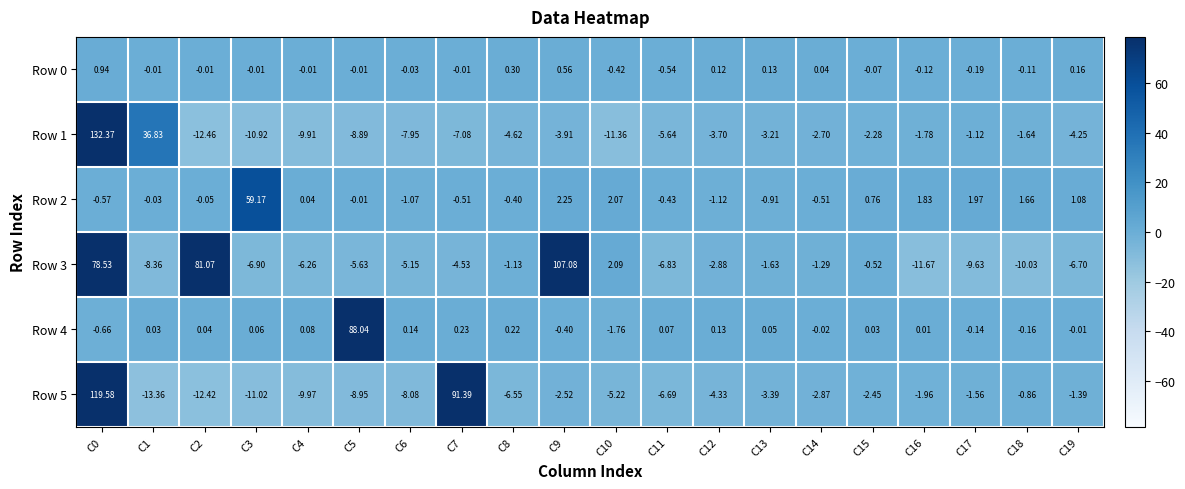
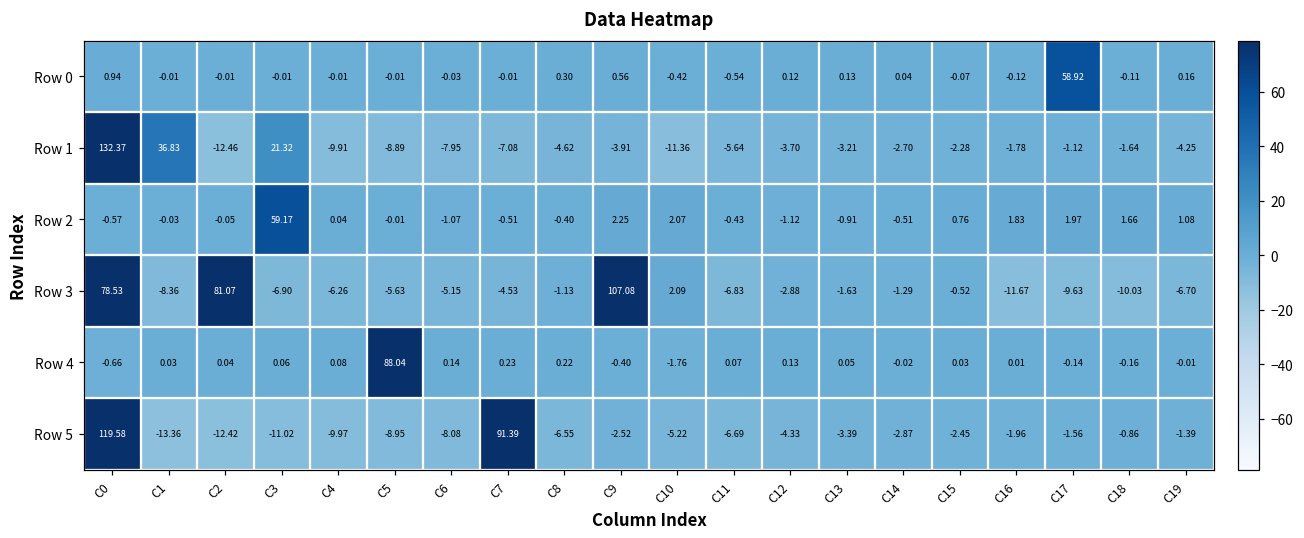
  {
    "Row 0": {
      "C0": 0.94,
      "C1": -0.01,
      "C2": -0.01,
      "C3": -0.01,
      "C4": -0.01,
      "C5": -0.01,
      "C6": -0.03,
      "C7": -0.01,
      "C8": 0.30,
      "C9": 0.56,
      "C10": -0.42,
      "C11": -0.54,
      "C12": 0.12,
      "C13": 0.13,
      "C14": 0.04,
      "C15": -0.07,
      "C16": -0.12,
-     "C17": -0.19,
+     "C17": 58.92,
      "C18": -0.11,
      "C19": 0.16
    },
    "Row 1": {
      "C0": 132.37,
      "C1": 36.83,
      "C2": -12.46,
-     "C3": -10.92,
+     "C3": 21.32,
      "C4": -9.91,
      "C5": -8.89,
      "C6": -7.95,
      "C7": -7.08,
      "C8": -4.62,
      "C9": -3.91,
      "C10": -11.36,
      "C11": -5.64,
      "C12": -3.70,
      "C13": -3.21,
      "C14": -2.70,
      "C15": -2.28,
      "C16": -1.78,
      "C17": -1.12,
      "C18": -1.64,
      "C19": -4.25
    },
    "Row 2": {
      "C0": -0.57,
      "C1": -0.03,
      "C2": -0.05,
      "C3": 59.17,
      "C4": 0.04,
      "C5": -0.01,
      "C6": -1.07,
      "C7": -0.51,
      "C8": -0.40,
      "C9": 2.25,
      "C10": 2.07,
      "C11": -0.43,
      "C12": -1.12,
      "C13": -0.91,
      "C14": -0.51,
      "C15": 0.76,
      "C16": 1.83,
      "C17": 1.97,
      "C18": 1.66,
      "C19": 1.08
    },
    "Row 3": {
      "C0": 78.53,
      "C1": -8.36,
      "C2": 81.07,
      "C3": -6.90,
      "C4": -6.26,
      "C5": -5.63,
      "C6": -5.15,
      "C7": -4.53,
      "C8": -1.13,
      "C9": 107.08,
      "C10": 2.09,
      "C11": -6.83,
      "C12": -2.88,
      "C13": -1.63,
      "C14": -1.29,
      "C15": -0.52,
      "C16": -11.67,
      "C17": -9.63,
      "C18": -10.03,
      "C19": -6.70
    },
    "Row 4": {
      "C0": -0.66,
      "C1": 0.03,
      "C2": 0.04,
      "C3": 0.06,
      "C4": 0.08,
      "C5": 88.04,
      "C6": 0.14,
      "C7": 0.23,
      "C8": 0.22,
      "C9": -0.40,
      "C10": -1.76,
      "C11": 0.07,
      "C12": 0.13,
      "C13": 0.05,
      "C14": -0.02,
      "C15": 0.03,
      "C16": 0.01,
      "C17": -0.14,
      "C18": -0.16,
      "C19": -0.01
    },
    "Row 5": {
      "C0": 119.58,
      "C1": -13.36,
      "C2": -12.42,
      "C3": -11.02,
      "C4": -9.97,
      "C5": -8.95,
      "C6": -8.08,
      "C7": 91.39,
      "C8": -6.55,
      "C9": -2.52,
      "C10": -5.22,
      "C11": -6.69,
      "C12": -4.33,
      "C13": -3.39,
      "C14": -2.87,
      "C15": -2.45,
      "C16": -1.96,
      "C17": -1.56,
      "C18": -0.86,
      "C19": -1.39
    }
  }
